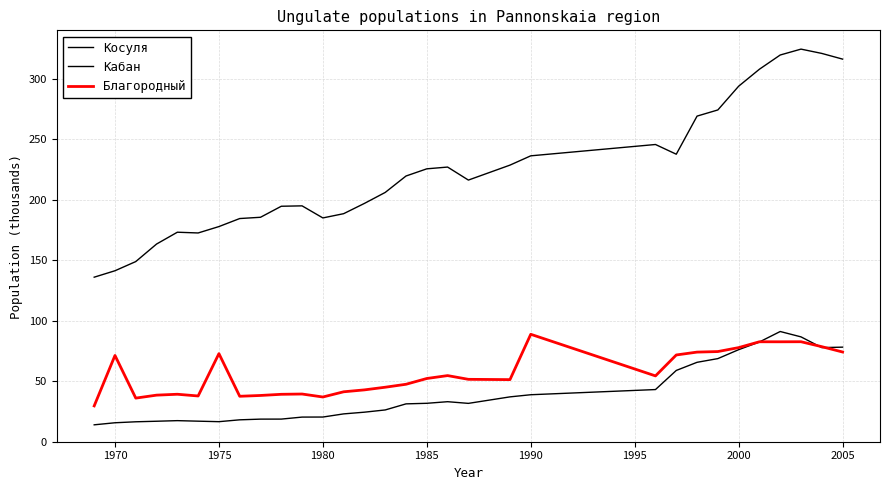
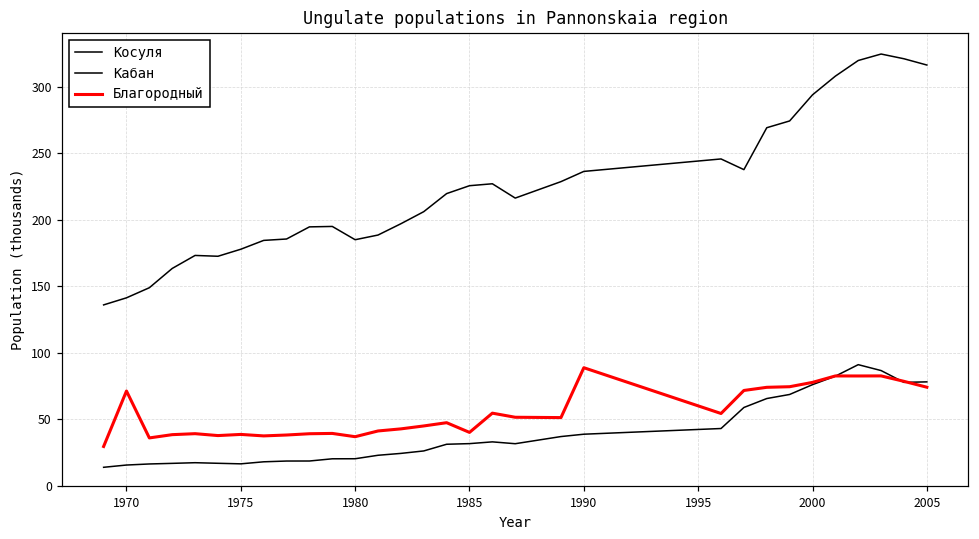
  {
    "Благородный": {
      "1970": 71,
-     "1975": 73,
+     "1975": 39,
      "1980": 37,
-     "1985": 52,
+     "1985": 40,
      "1990": 89,
      "2005": 74
    }
  }
